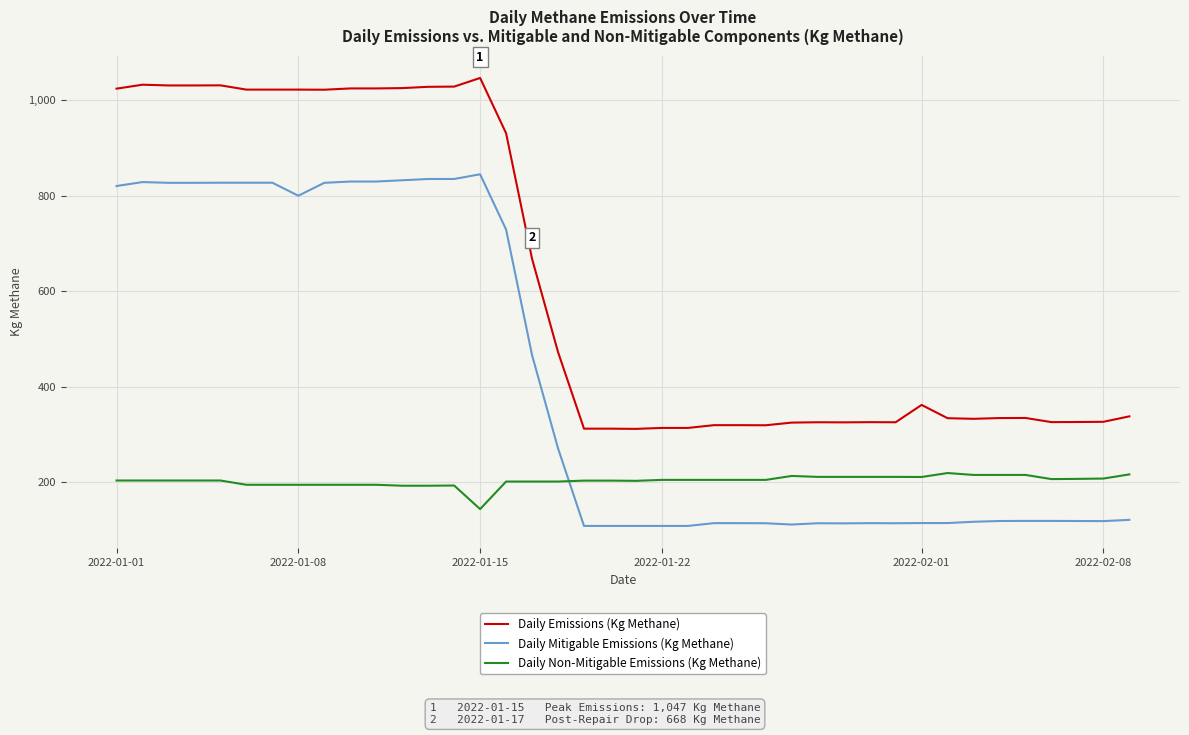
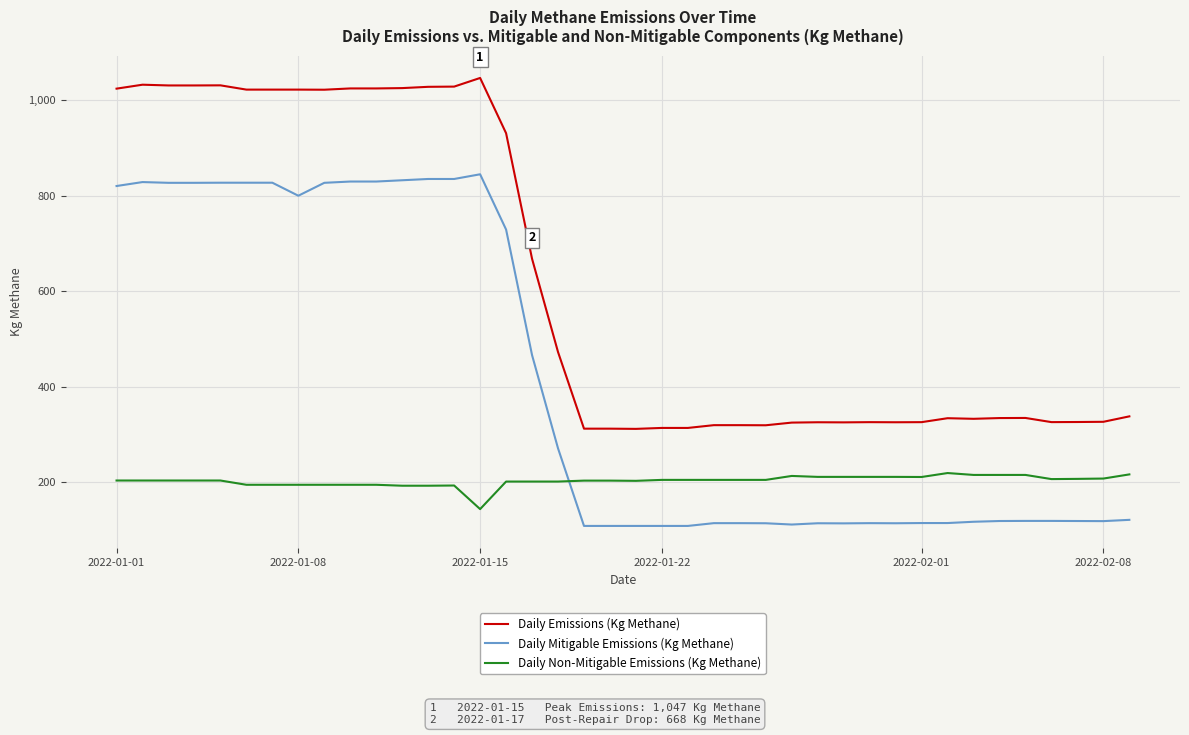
  {
    "Daily Emissions (Kg Methane)": {
      "2022-01-01": "1,020",
      "2022-01-08": "1,020",
      "2022-01-22": "310",
-     "2022-02-01": "360",
+     "2022-02-01": "330",
      "2022-02-08": "330"
    },
    "Daily Mitigable Emissions (Kg Methane)": {
      "2022-01-01": "820",
      "2022-01-08": "800",
      "2022-01-15": "850",
      "2022-01-22": "110",
      "2022-02-01": "110",
      "2022-02-08": "120"
    },
    "Daily Non-Mitigable Emissions (Kg Methane)": {
      "2022-01-01": "200",
      "2022-01-08": "190",
      "2022-01-15": "140",
      "2022-01-22": "210",
      "2022-02-01": "210",
      "2022-02-08": "210"
    }
  }
